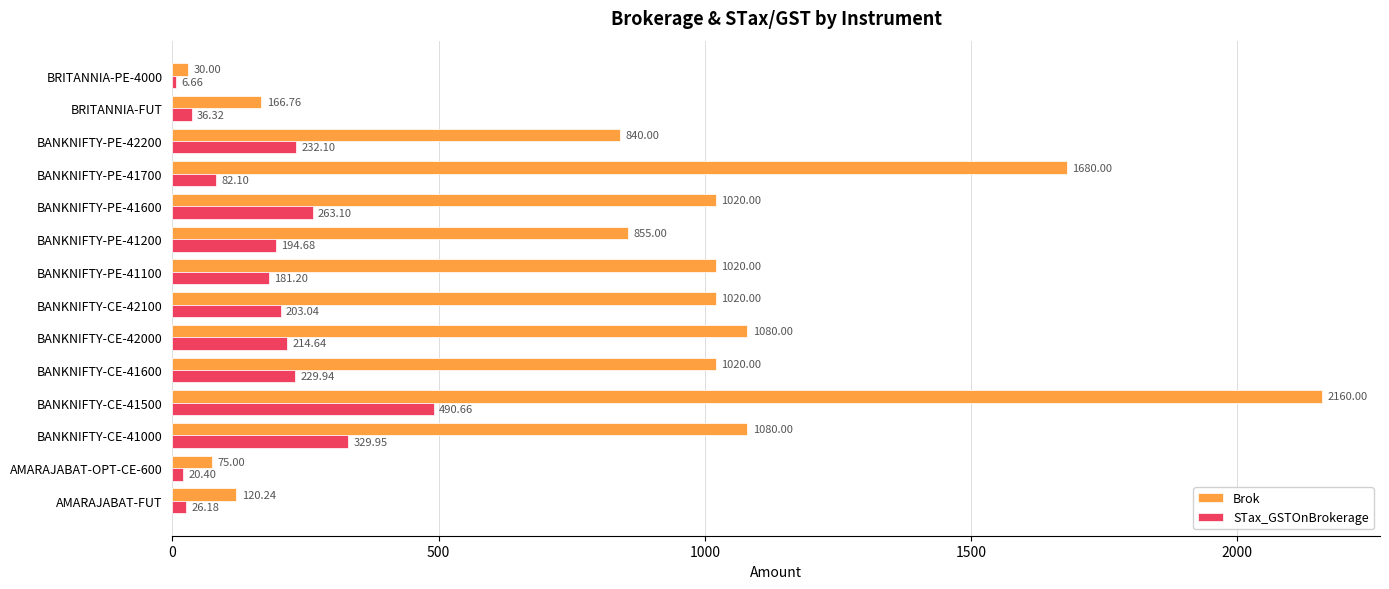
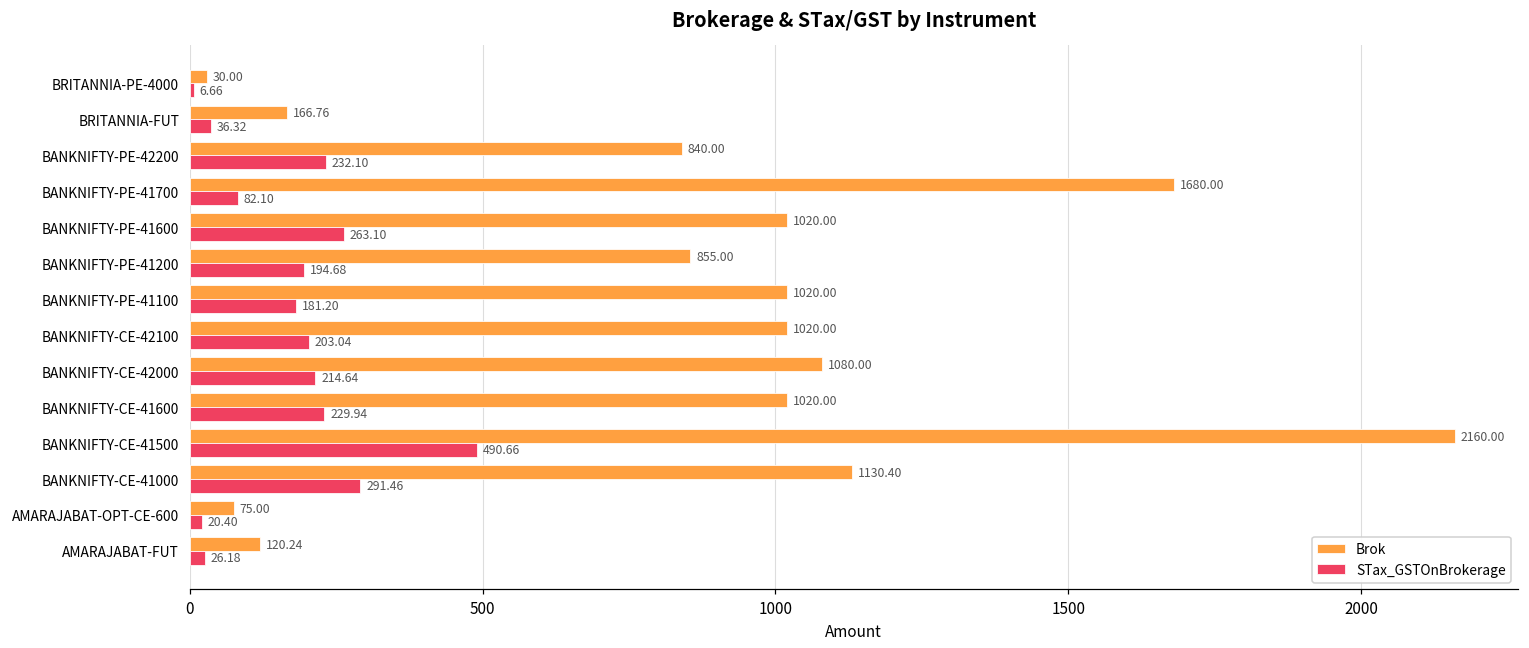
  {
    "Brok": {
      "BRITANNIA-PE-4000": 30.00,
      "BRITANNIA-FUT": 166.76,
      "BANKNIFTY-PE-42200": 840.00,
      "BANKNIFTY-PE-41700": 1680.00,
      "BANKNIFTY-PE-41600": 1020.00,
      "BANKNIFTY-PE-41200": 855.00,
      "BANKNIFTY-PE-41100": 1020.00,
      "BANKNIFTY-CE-42100": 1020.00,
      "BANKNIFTY-CE-42000": 1080.00,
      "BANKNIFTY-CE-41600": 1020.00,
      "BANKNIFTY-CE-41500": 2160.00,
-     "BANKNIFTY-CE-41000": 1080.00,
+     "BANKNIFTY-CE-41000": 1130.40,
      "AMARAJABAT-OPT-CE-600": 75.00,
      "AMARAJABAT-FUT": 120.24
    },
    "STax_GSTOnBrokerage": {
      "BRITANNIA-PE-4000": 6.66,
      "BRITANNIA-FUT": 36.32,
      "BANKNIFTY-PE-42200": 232.10,
      "BANKNIFTY-PE-41700": 82.10,
      "BANKNIFTY-PE-41600": 263.10,
      "BANKNIFTY-PE-41200": 194.68,
      "BANKNIFTY-PE-41100": 181.20,
      "BANKNIFTY-CE-42100": 203.04,
      "BANKNIFTY-CE-42000": 214.64,
      "BANKNIFTY-CE-41600": 229.94,
      "BANKNIFTY-CE-41500": 490.66,
-     "BANKNIFTY-CE-41000": 329.95,
+     "BANKNIFTY-CE-41000": 291.46,
      "AMARAJABAT-OPT-CE-600": 20.40,
      "AMARAJABAT-FUT": 26.18
    }
  }
